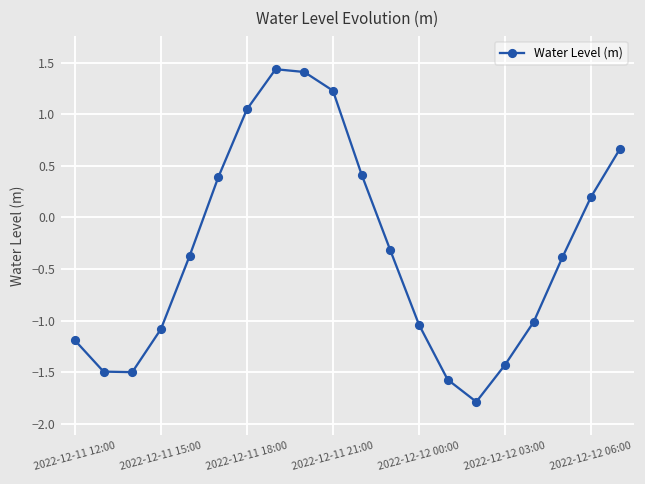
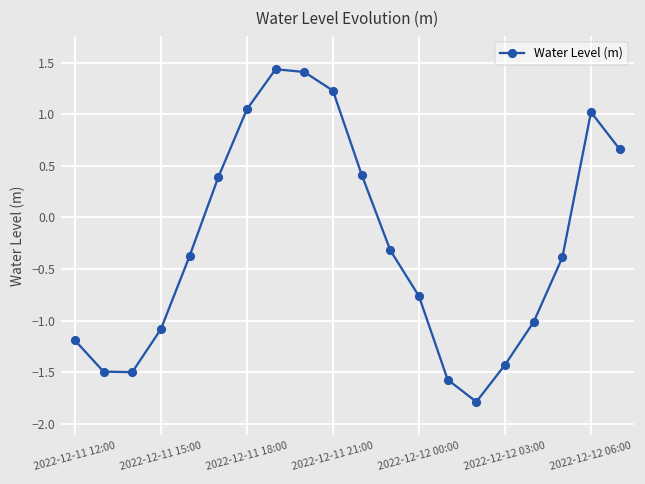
  {
    "2022-12-11 12:00": -1.2,
    "2022-12-11 15:00": -1.1,
    "2022-12-11 18:00": 1.0,
    "2022-12-11 21:00": 1.2,
-   "2022-12-12 00:00": -1.0,
+   "2022-12-12 00:00": -0.8,
    "2022-12-12 03:00": -1.4,
-   "2022-12-12 06:00": 0.2
+   "2022-12-12 06:00": 1.0
  }
